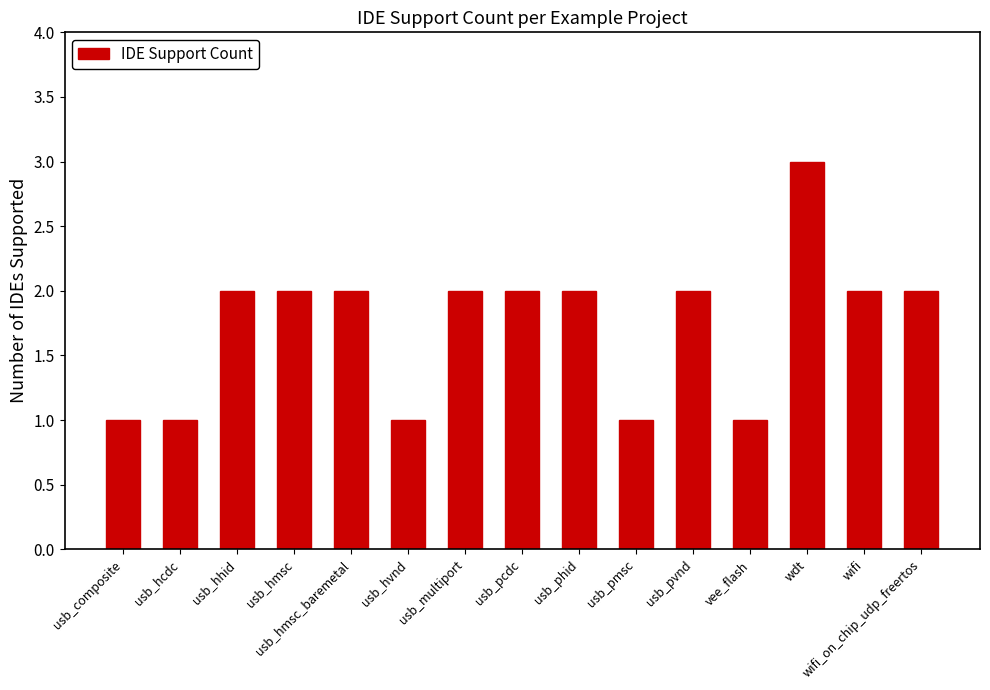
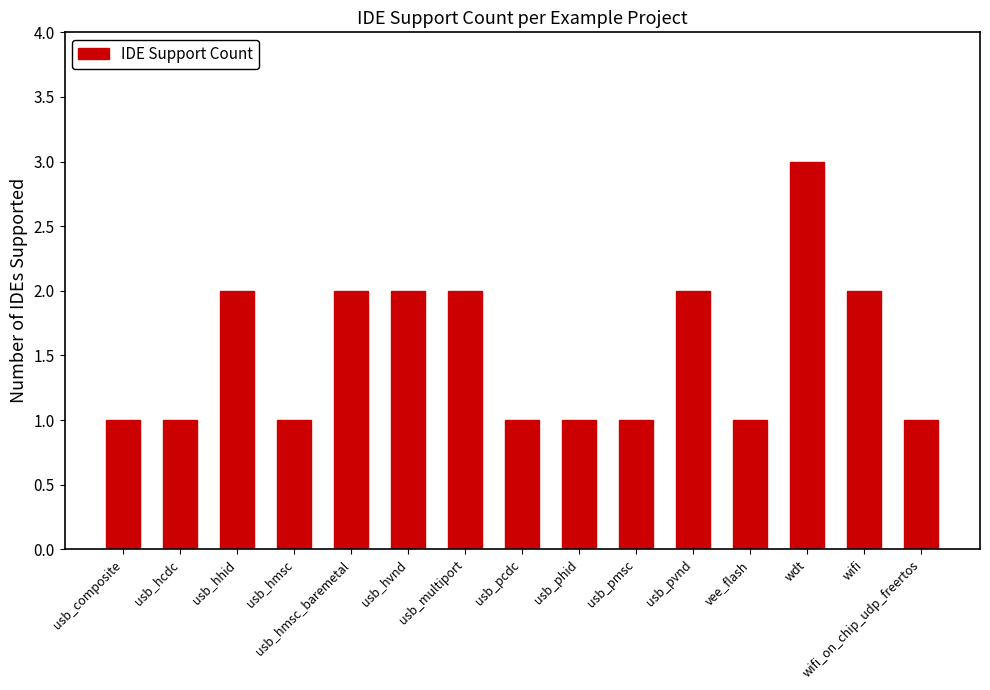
  {
    "usb_composite": 1,
    "usb_hcdc": 1,
    "usb_hhid": 2,
-   "usb_hmsc": 2,
+   "usb_hmsc": 1,
    "usb_hmsc_baremetal": 2,
-   "usb_hvnd": 1,
+   "usb_hvnd": 2,
    "usb_multiport": 2,
-   "usb_pcdc": 2,
-   "usb_phid": 2,
+   "usb_pcdc": 1,
+   "usb_phid": 1,
    "usb_pmsc": 1,
    "usb_pvnd": 2,
    "vee_flash": 1,
    "wdt": 3,
    "wifi": 2,
-   "wifi_on_chip_udp_freertos": 2
+   "wifi_on_chip_udp_freertos": 1
  }
